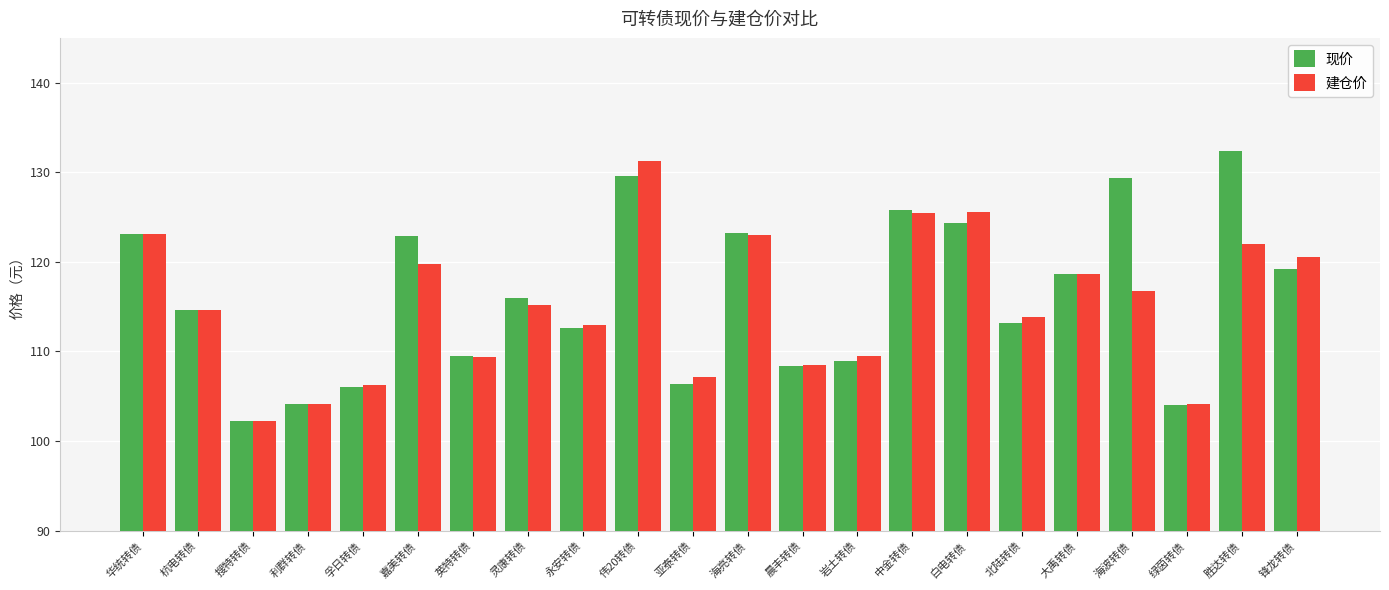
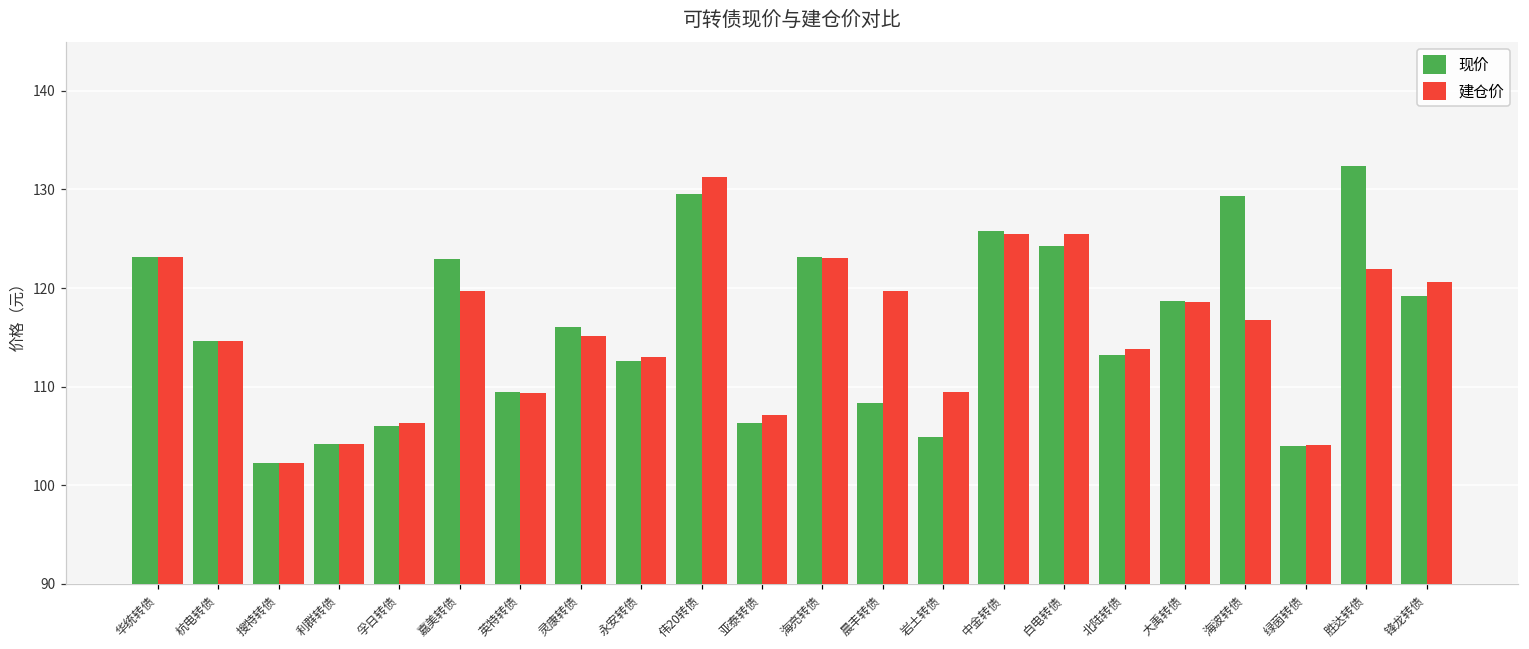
  {
    "现价": {
      "华统转债": 123,
      "杭电转债": 115,
      "搜特转债": 102,
      "利群转债": 104,
      "孚日转债": 106,
      "嘉美转债": 123,
      "英特转债": 109,
      "灵康转债": 116,
      "永安转债": 113,
      "伟20转债": 130,
      "亚泰转债": 106,
      "海亮转债": 123,
      "晨丰转债": 108,
-     "岩土转债": 109,
+     "岩土转债": 105,
      "中金转债": 126,
      "白电转债": 124,
      "北陆转债": 113,
      "大禹转债": 119,
      "海波转债": 129,
      "绿茵转债": 104,
      "胜达转债": 132,
      "锋龙转债": 119
    },
    "建仓价": {
      "华统转债": 123,
      "杭电转债": 115,
      "搜特转债": 102,
      "利群转债": 104,
      "孚日转债": 106,
      "嘉美转债": 120,
      "英特转债": 109,
      "灵康转债": 115,
      "永安转债": 113,
      "伟20转债": 131,
      "亚泰转债": 107,
      "海亮转债": 123,
-     "晨丰转债": 109,
+     "晨丰转债": 120,
      "岩土转债": 109,
      "中金转债": 126,
      "白电转债": 126,
      "北陆转债": 114,
      "大禹转债": 119,
      "海波转债": 117,
      "绿茵转债": 104,
      "胜达转债": 122,
      "锋龙转债": 121
    }
  }
